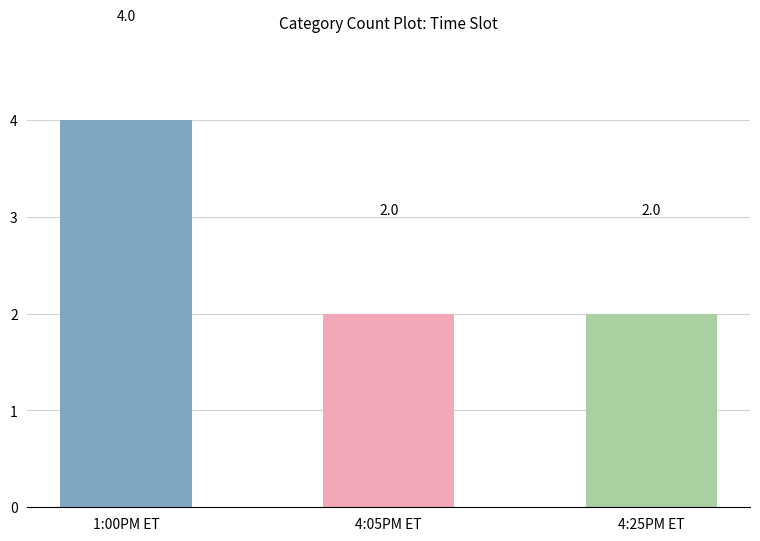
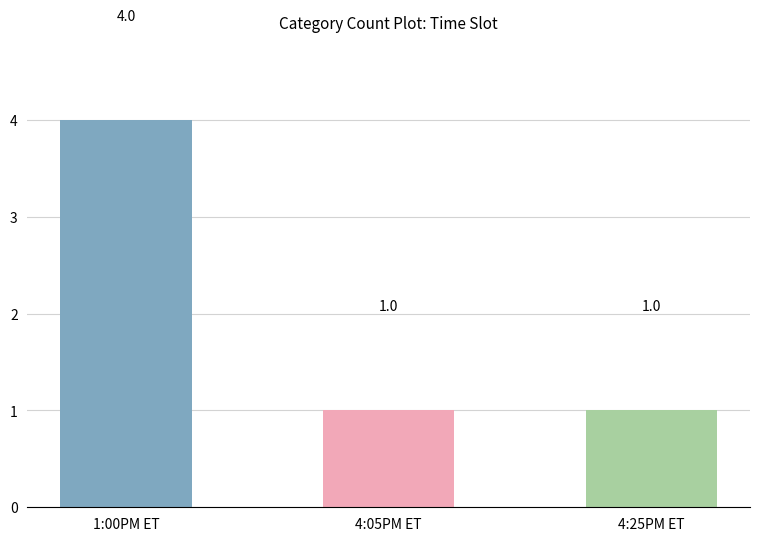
  {
-   "4:05PM ET": 2.0,
-   "4:25PM ET": 2.0
+   "4:05PM ET": 1.0,
+   "4:25PM ET": 1.0
  }
